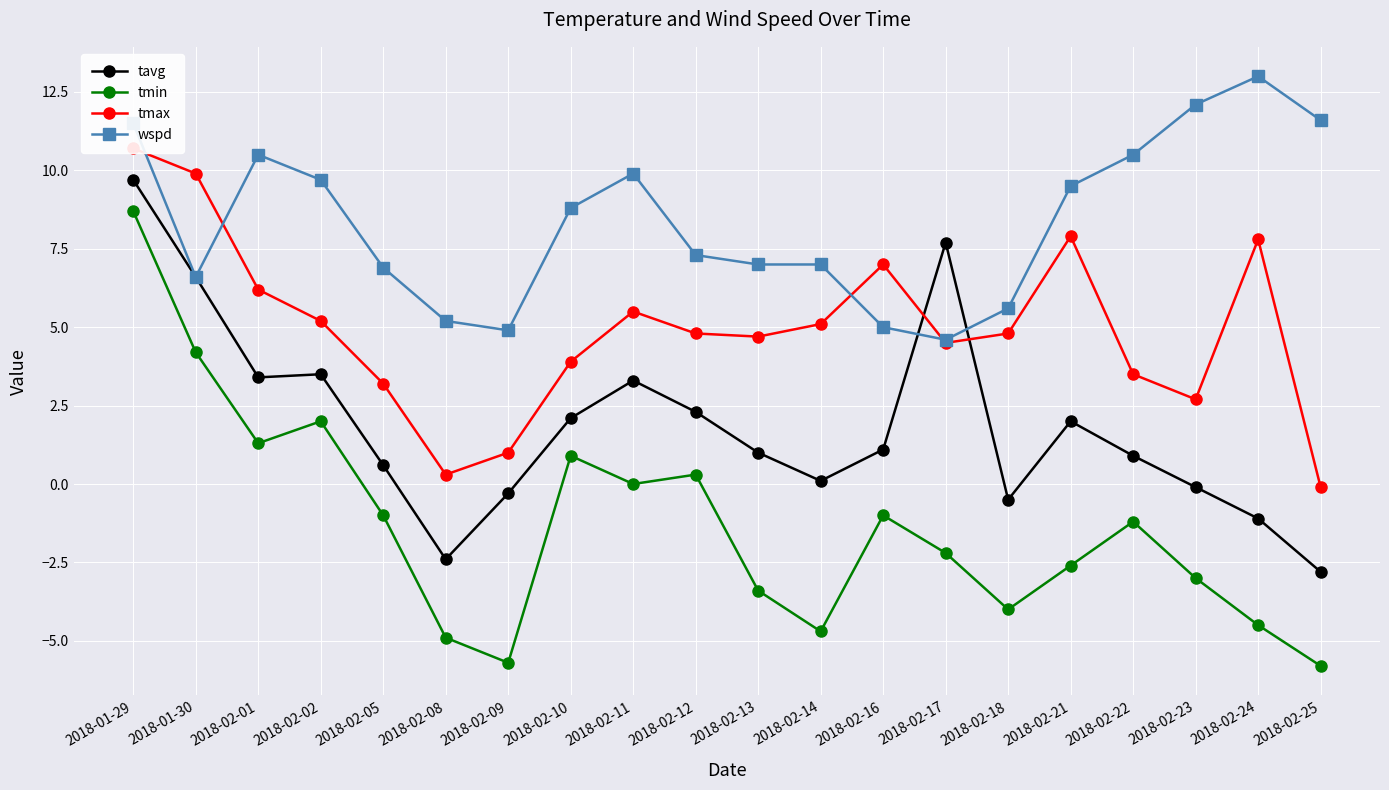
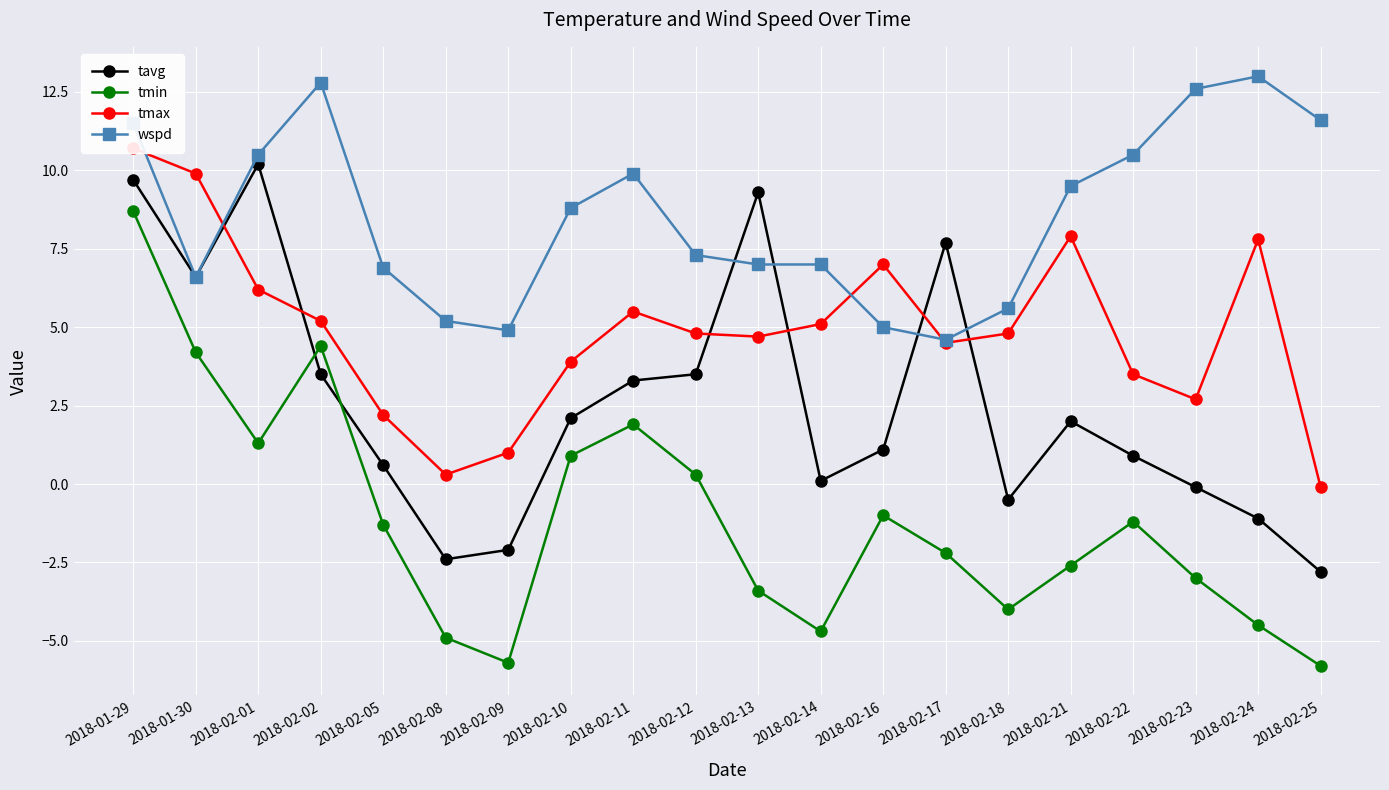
  {
    "tavg": {
      "2018-01-29": 9.7,
-     "2018-02-01": 3.4,
+     "2018-02-01": 10.2,
      "2018-02-02": 3.5,
      "2018-02-05": 0.6,
      "2018-02-08": -2.4,
-     "2018-02-09": -0.3,
+     "2018-02-09": -2.1,
      "2018-02-10": 2.1,
      "2018-02-11": 3.3,
-     "2018-02-12": 2.3,
-     "2018-02-13": 1.0,
+     "2018-02-12": 3.5,
+     "2018-02-13": 9.3,
      "2018-02-14": 0.1,
      "2018-02-16": 1.1,
      "2018-02-17": 7.7,
      "2018-02-18": -0.5,
      "2018-02-21": 2.0,
      "2018-02-22": 0.9,
      "2018-02-23": -0.1,
      "2018-02-24": -1.1,
      "2018-02-25": -2.8
    },
    "tmin": {
      "2018-01-29": 8.7,
      "2018-01-30": 4.2,
      "2018-02-01": 1.3,
-     "2018-02-02": 2.0,
-     "2018-02-05": -1.0,
+     "2018-02-02": 4.4,
+     "2018-02-05": -1.3,
      "2018-02-08": -4.9,
      "2018-02-09": -5.7,
      "2018-02-10": 0.9,
-     "2018-02-11": 0.0,
+     "2018-02-11": 1.9,
      "2018-02-12": 0.3,
      "2018-02-13": -3.4,
      "2018-02-14": -4.7,
      "2018-02-16": -1.0,
      "2018-02-17": -2.2,
      "2018-02-18": -4.0,
      "2018-02-21": -2.6,
      "2018-02-22": -1.2,
      "2018-02-23": -3.0,
      "2018-02-24": -4.5,
      "2018-02-25": -5.8
    },
    "tmax": {
      "2018-01-30": 9.9,
      "2018-02-01": 6.2,
      "2018-02-02": 5.2,
-     "2018-02-05": 3.2,
+     "2018-02-05": 2.2,
      "2018-02-08": 0.3,
      "2018-02-09": 1.0,
      "2018-02-10": 3.9,
      "2018-02-11": 5.5,
      "2018-02-12": 4.8,
      "2018-02-13": 4.7,
      "2018-02-14": 5.1,
      "2018-02-16": 7.0,
      "2018-02-17": 4.5,
      "2018-02-18": 4.8,
      "2018-02-21": 7.9,
      "2018-02-22": 3.5,
      "2018-02-23": 2.7,
      "2018-02-24": 7.8,
      "2018-02-25": -0.1
    },
    "wspd": {
      "2018-02-01": 10.5,
-     "2018-02-02": 9.7,
+     "2018-02-02": 12.8,
      "2018-02-05": 6.9,
      "2018-02-08": 5.2,
      "2018-02-09": 4.9,
      "2018-02-10": 8.8,
      "2018-02-11": 9.9,
      "2018-02-12": 7.3,
      "2018-02-13": 7.0,
      "2018-02-14": 7.0,
      "2018-02-16": 5.0,
      "2018-02-17": 4.6,
      "2018-02-18": 5.6,
      "2018-02-21": 9.5,
      "2018-02-22": 10.5,
-     "2018-02-23": 12.1,
+     "2018-02-23": 12.6,
      "2018-02-24": 13.0,
      "2018-02-25": 11.6
    }
  }
